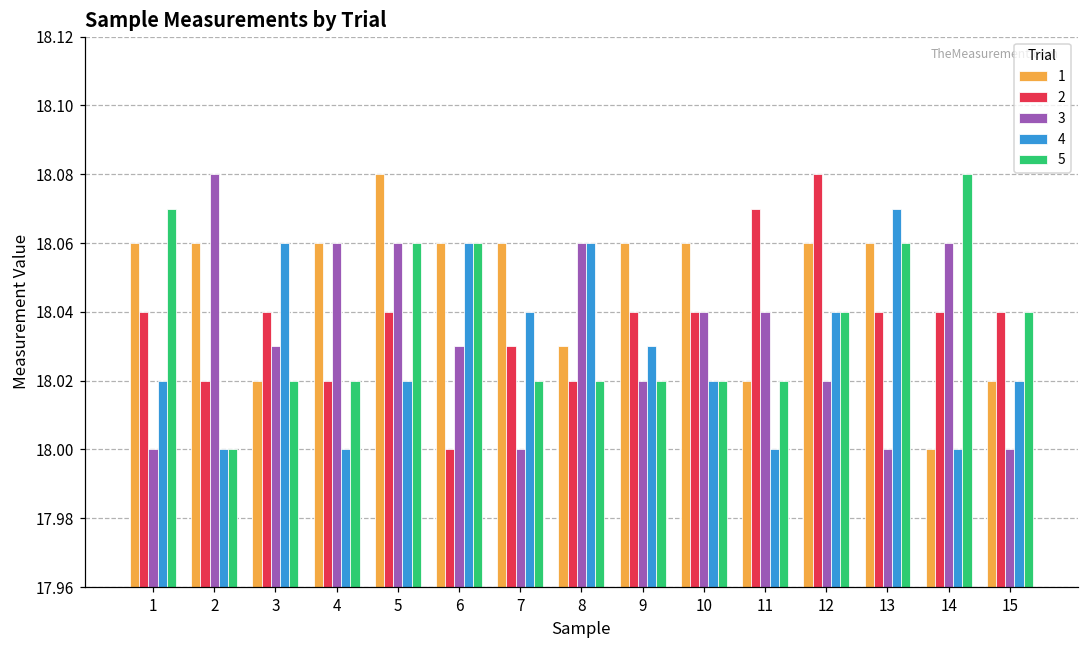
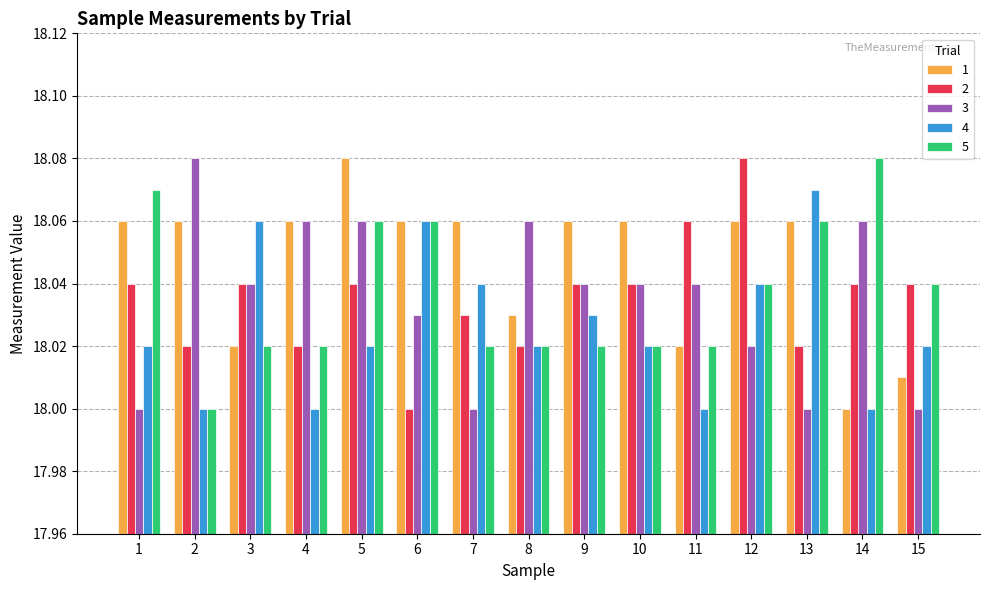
  {
    "1": {
      "1": 18.06,
      "2": 18.06,
      "3": 18.02,
      "4": 18.06,
      "5": 18.08,
      "6": 18.06,
      "7": 18.06,
      "8": 18.03,
      "9": 18.06,
      "10": 18.06,
      "11": 18.02,
      "12": 18.06,
      "13": 18.06,
      "14": 18.00,
-     "15": 18.02
+     "15": 18.01
    },
    "2": {
      "1": 18.04,
      "2": 18.02,
      "3": 18.04,
      "4": 18.02,
      "5": 18.04,
      "6": 18.00,
      "7": 18.03,
      "8": 18.02,
      "9": 18.04,
      "10": 18.04,
-     "11": 18.07,
+     "11": 18.06,
      "12": 18.08,
-     "13": 18.04,
+     "13": 18.02,
      "14": 18.04,
      "15": 18.04
    },
    "3": {
      "1": 18.00,
      "2": 18.08,
-     "3": 18.03,
+     "3": 18.04,
      "4": 18.06,
      "5": 18.06,
      "6": 18.03,
      "7": 18.00,
      "8": 18.06,
-     "9": 18.02,
+     "9": 18.04,
      "10": 18.04,
      "11": 18.04,
      "12": 18.02,
      "13": 18.00,
      "14": 18.06,
      "15": 18.00
    },
    "4": {
      "1": 18.02,
      "2": 18.00,
      "3": 18.06,
      "4": 18.00,
      "5": 18.02,
      "6": 18.06,
      "7": 18.04,
-     "8": 18.06,
+     "8": 18.02,
      "9": 18.03,
      "10": 18.02,
      "11": 18.00,
      "12": 18.04,
      "13": 18.07,
      "14": 18.00,
      "15": 18.02
    },
    "5": {
      "1": 18.07,
      "2": 18.00,
      "3": 18.02,
      "4": 18.02,
      "5": 18.06,
      "6": 18.06,
      "7": 18.02,
      "8": 18.02,
      "9": 18.02,
      "10": 18.02,
      "11": 18.02,
      "12": 18.04,
      "13": 18.06,
      "14": 18.08,
      "15": 18.04
    }
  }
